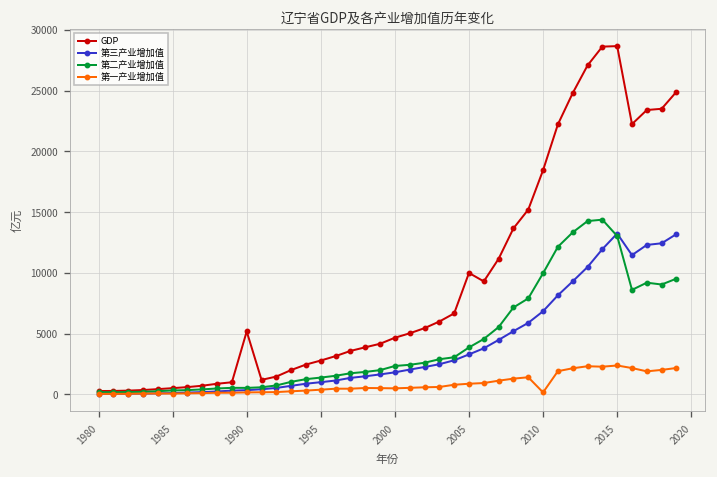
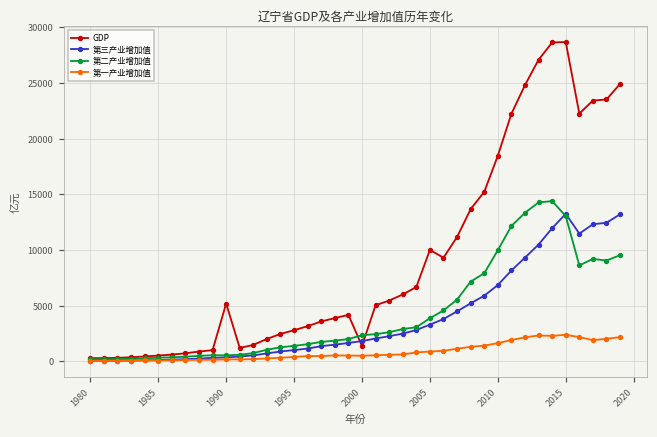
  {
    "GDP": {
      "1990": 5200,
      "1995": 2800,
-     "2000": 4700,
+     "2000": 1400,
      "2005": 10000,
      "2010": 18500,
      "2015": 28700
    },
    "第三产业增加值": {
      "1995": 1000,
      "2000": 1800,
      "2005": 3300,
      "2010": 6800
    },
    "第二产业增加值": {
      "1995": 1400,
      "2000": 2300,
      "2005": 3900,
      "2010": 10000
    },
    "第一产业增加值": {
      "1995": 400,
      "2000": 500,
      "2005": 900,
-     "2010": 200,
+     "2010": 1600,
      "2015": 2400
    }
  }
